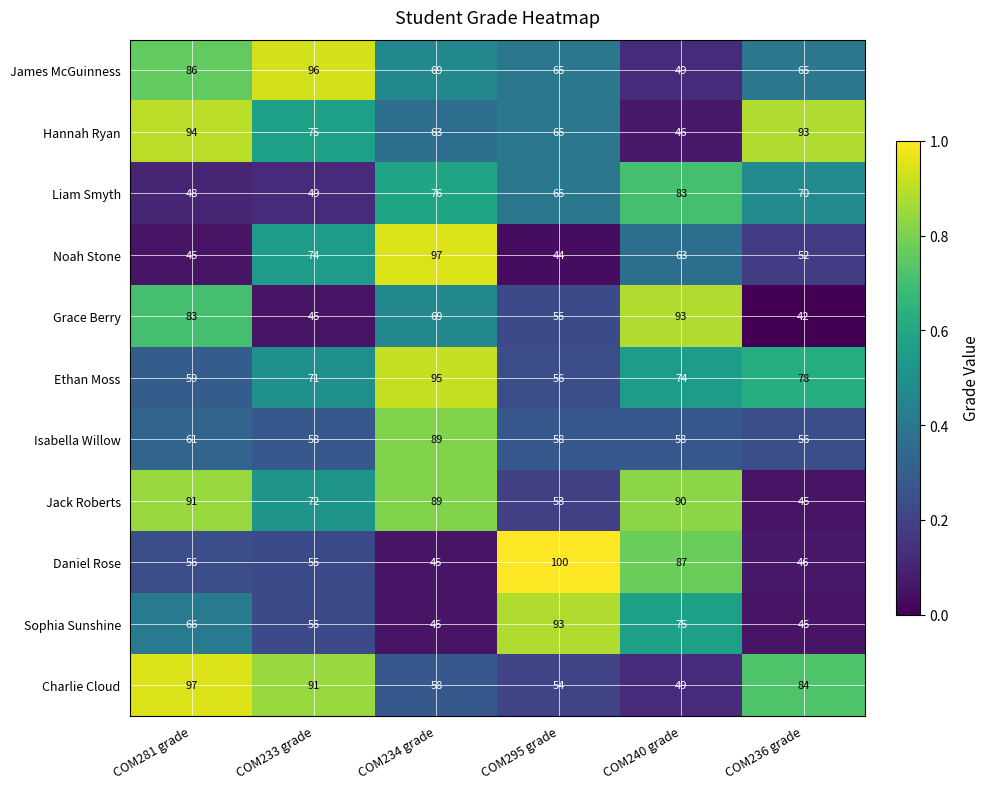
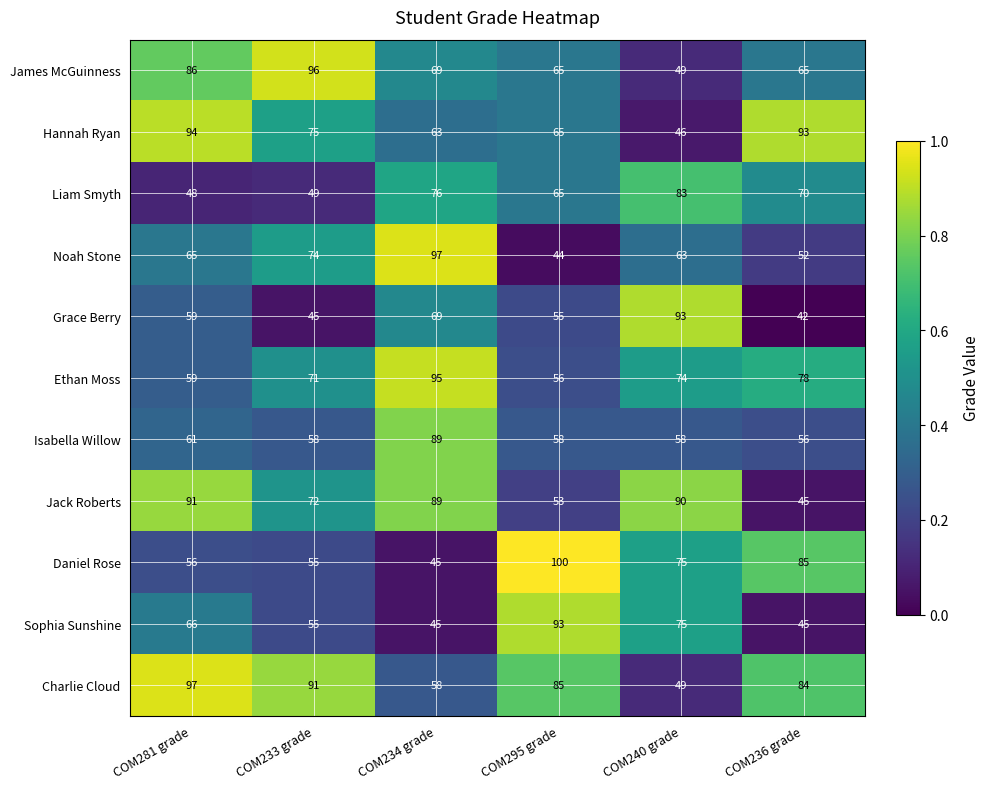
  {
    "James McGuinness": {
      "COM281 grade": 86,
      "COM233 grade": 96,
      "COM234 grade": 69,
      "COM295 grade": 65,
      "COM240 grade": 49,
      "COM236 grade": 65
    },
    "Hannah Ryan": {
      "COM281 grade": 94,
      "COM233 grade": 75,
      "COM234 grade": 63,
      "COM295 grade": 65,
      "COM240 grade": 46,
      "COM236 grade": 93
    },
    "Liam Smyth": {
      "COM281 grade": 48,
      "COM233 grade": 49,
      "COM234 grade": 76,
      "COM295 grade": 65,
      "COM240 grade": 83,
      "COM236 grade": 70
    },
    "Noah Stone": {
-     "COM281 grade": 45,
+     "COM281 grade": 65,
      "COM233 grade": 74,
      "COM234 grade": 97,
      "COM295 grade": 44,
      "COM240 grade": 63,
      "COM236 grade": 52
    },
    "Grace Berry": {
-     "COM281 grade": 83,
+     "COM281 grade": 59,
      "COM233 grade": 45,
      "COM234 grade": 69,
      "COM295 grade": 55,
      "COM240 grade": 93,
      "COM236 grade": 42
    },
    "Ethan Moss": {
      "COM281 grade": 59,
      "COM233 grade": 71,
      "COM234 grade": 95,
      "COM295 grade": 56,
      "COM240 grade": 74,
      "COM236 grade": 78
    },
    "Isabella Willow": {
      "COM281 grade": 61,
      "COM233 grade": 58,
      "COM234 grade": 89,
      "COM295 grade": 58,
      "COM240 grade": 58,
      "COM236 grade": 56
    },
    "Jack Roberts": {
      "COM281 grade": 91,
      "COM233 grade": 72,
      "COM234 grade": 89,
      "COM295 grade": 53,
      "COM240 grade": 90,
      "COM236 grade": 45
    },
    "Daniel Rose": {
      "COM281 grade": 56,
      "COM233 grade": 55,
      "COM234 grade": 45,
      "COM295 grade": 100,
-     "COM240 grade": 87,
-     "COM236 grade": 46
+     "COM240 grade": 75,
+     "COM236 grade": 85
    },
    "Sophia Sunshine": {
      "COM281 grade": 66,
      "COM233 grade": 55,
      "COM234 grade": 45,
      "COM295 grade": 93,
      "COM240 grade": 75,
      "COM236 grade": 45
    },
    "Charlie Cloud": {
      "COM281 grade": 97,
      "COM233 grade": 91,
      "COM234 grade": 58,
-     "COM295 grade": 54,
+     "COM295 grade": 85,
      "COM240 grade": 49,
      "COM236 grade": 84
    }
  }
